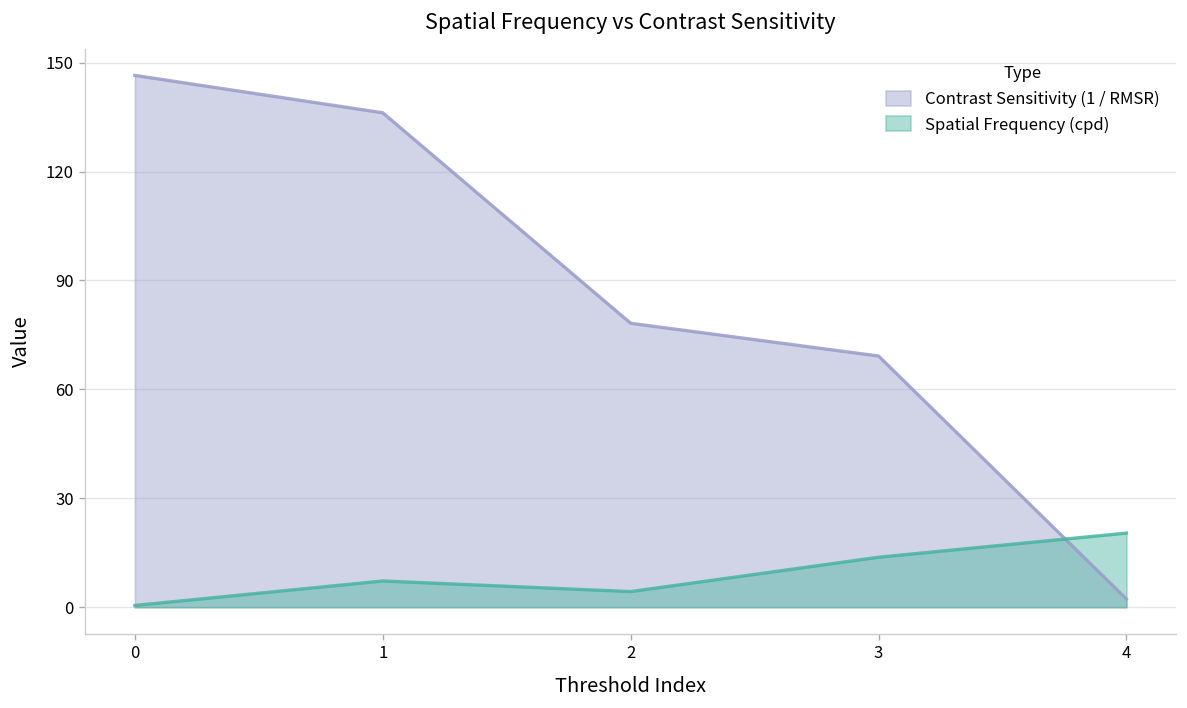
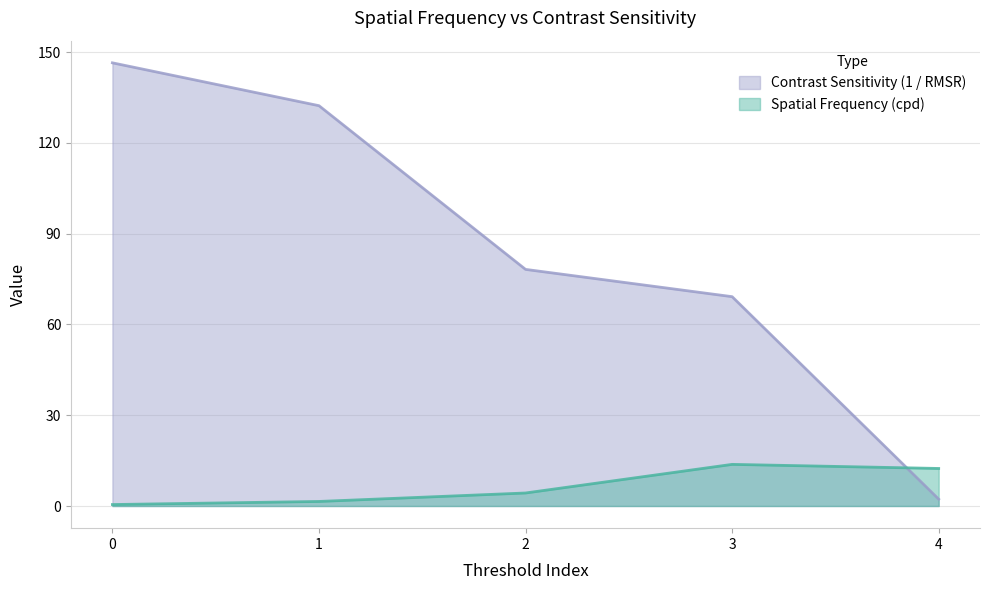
  {
    "Contrast Sensitivity (1 / RMSR)": {
      "0": 146,
-     "1": 136,
+     "1": 132,
      "2": 78,
      "3": 69,
      "4": 2
    },
    "Spatial Frequency (cpd)": {
      "0": 0,
-     "1": 7,
+     "1": 2,
      "2": 4,
      "3": 14,
-     "4": 20
+     "4": 12
    }
  }
